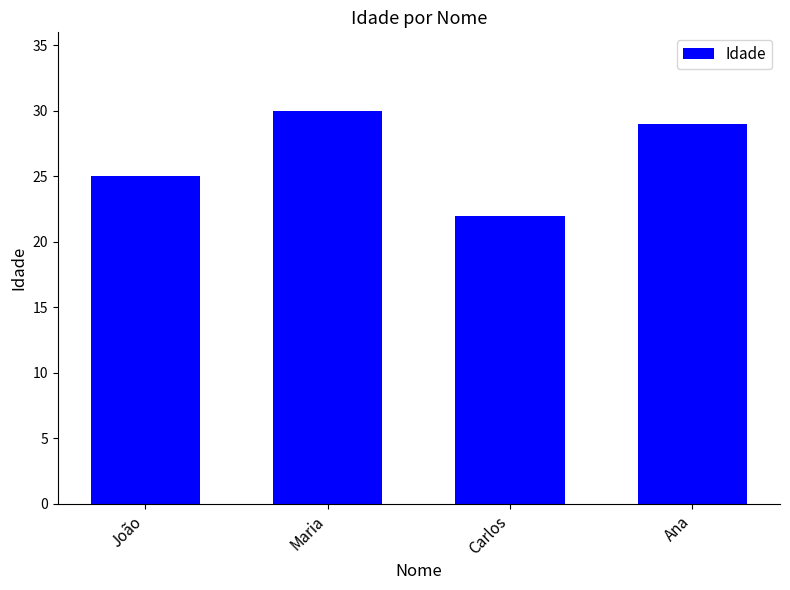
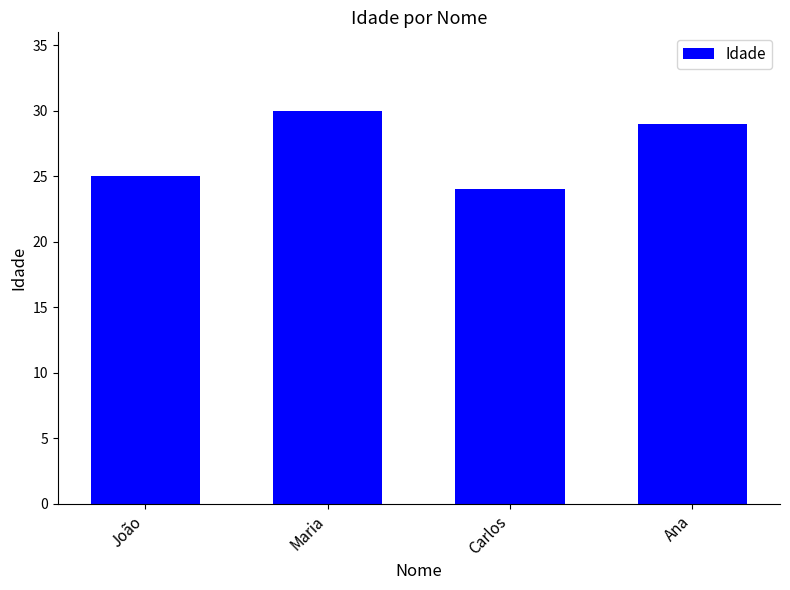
  {
    "João": 25,
    "Maria": 30,
-   "Carlos": 22,
+   "Carlos": 24,
    "Ana": 29
  }
